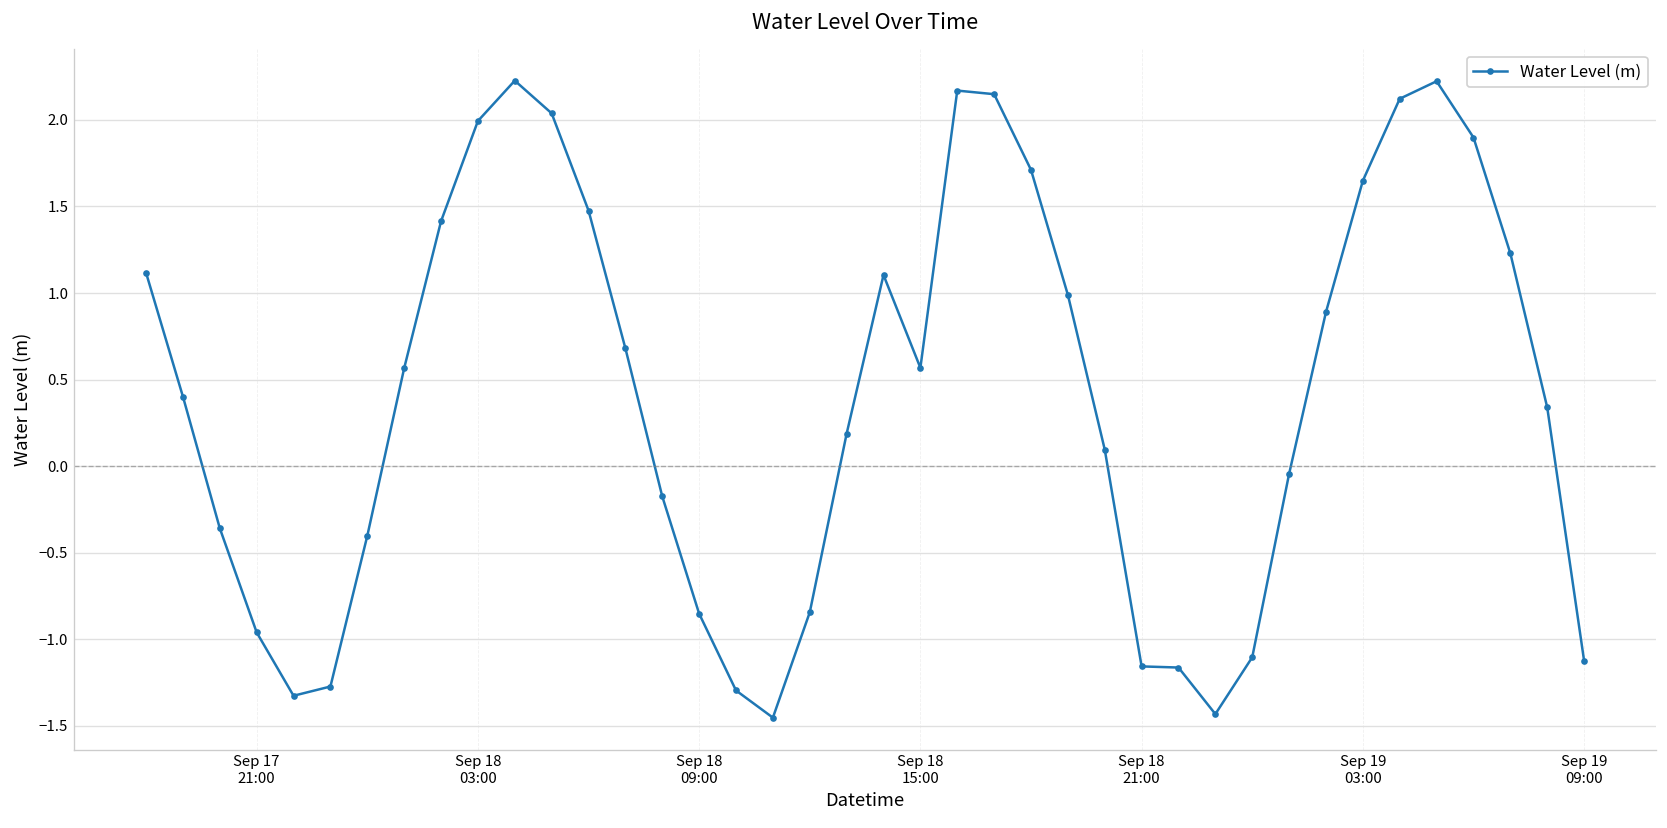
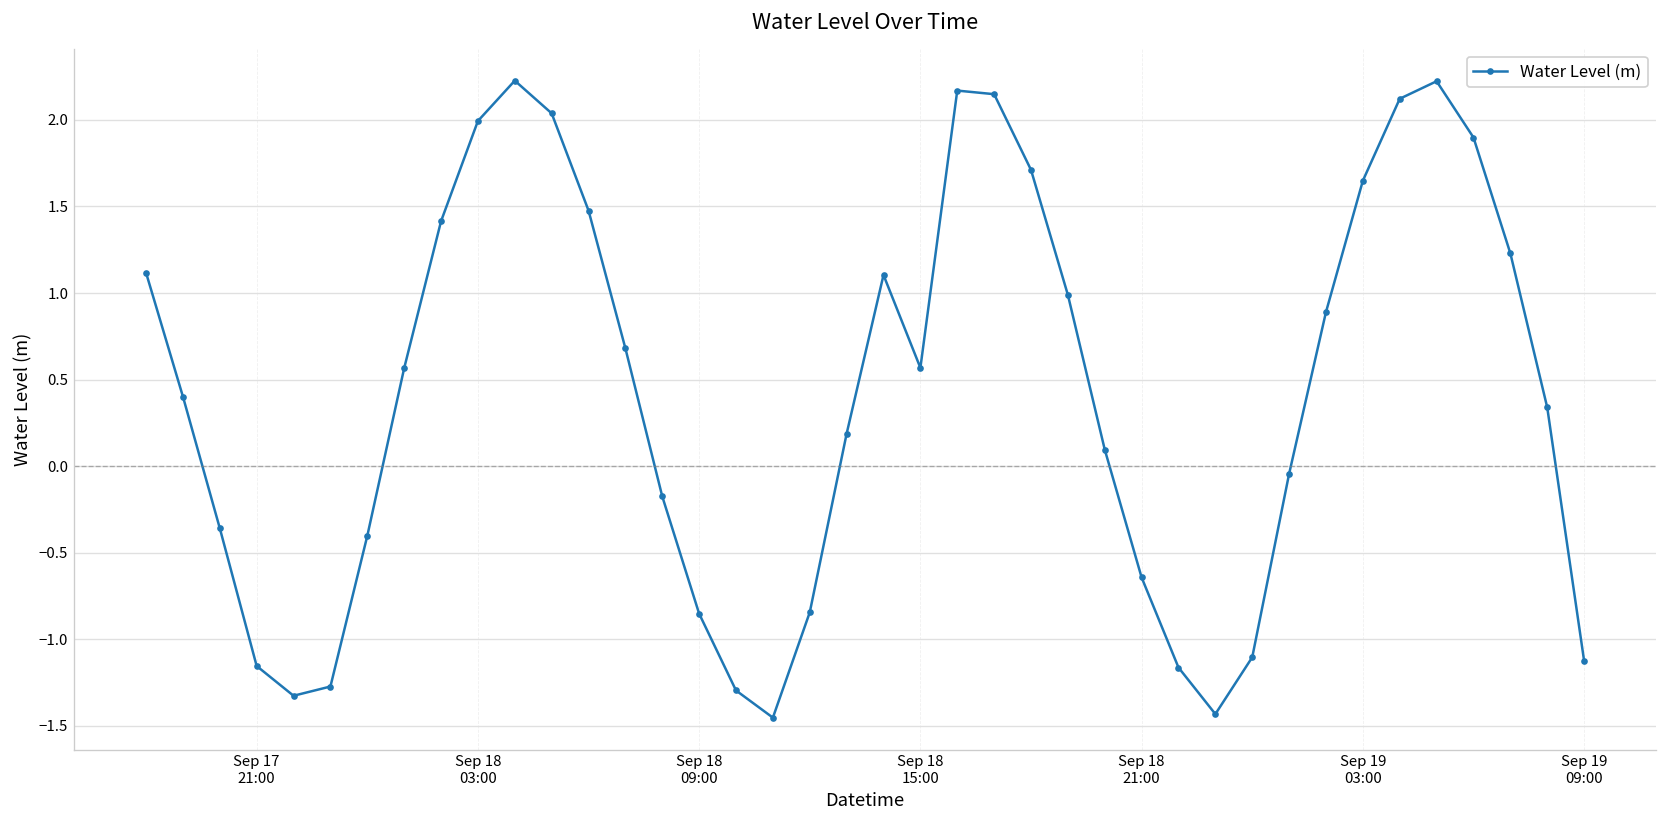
  {
-   "Sep 17 21:00": -0.96,
+   "Sep 17 21:00": -1.15,
    "Sep 18 03:00": 1.99,
    "Sep 18 09:00": -0.85,
    "Sep 18 15:00": 0.57,
-   "Sep 18 21:00": -1.16,
+   "Sep 18 21:00": -0.64,
    "Sep 19 03:00": 1.65,
    "Sep 19 09:00": -1.12
  }
